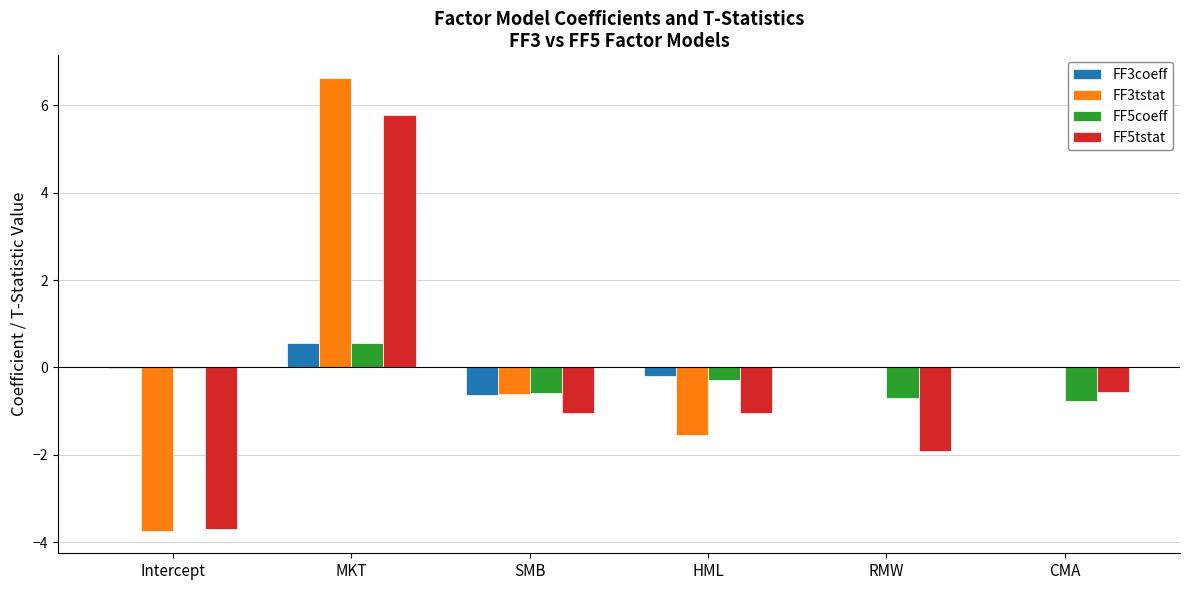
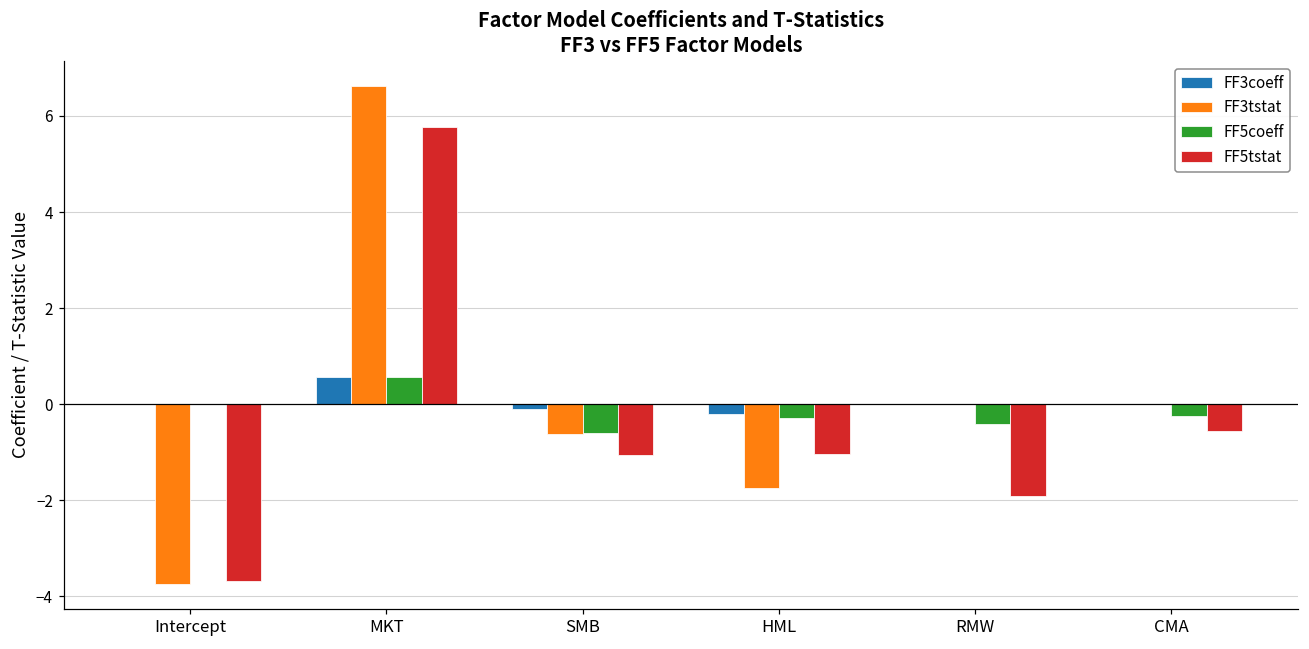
  {
    "FF3coeff": {
      "MKT": 0.6,
-     "SMB": -0.6,
+     "SMB": -0.1,
      "HML": -0.2,
      "RMW": 0.0,
      "CMA": 0.0
    },
    "FF3tstat": {
      "Intercept": -3.7,
      "MKT": 6.6,
      "SMB": -0.6,
-     "HML": -1.5,
+     "HML": -1.7,
      "RMW": 0.0,
      "CMA": 0.0
    },
    "FF5coeff": {
      "MKT": 0.6,
      "SMB": -0.6,
      "HML": -0.3,
-     "RMW": -0.7,
-     "CMA": -0.8
+     "RMW": -0.4,
+     "CMA": -0.2
    },
    "FF5tstat": {
      "Intercept": -3.7,
      "MKT": 5.8,
      "SMB": -1.0,
      "HML": -1.0,
      "RMW": -1.9,
      "CMA": -0.6
    }
  }
